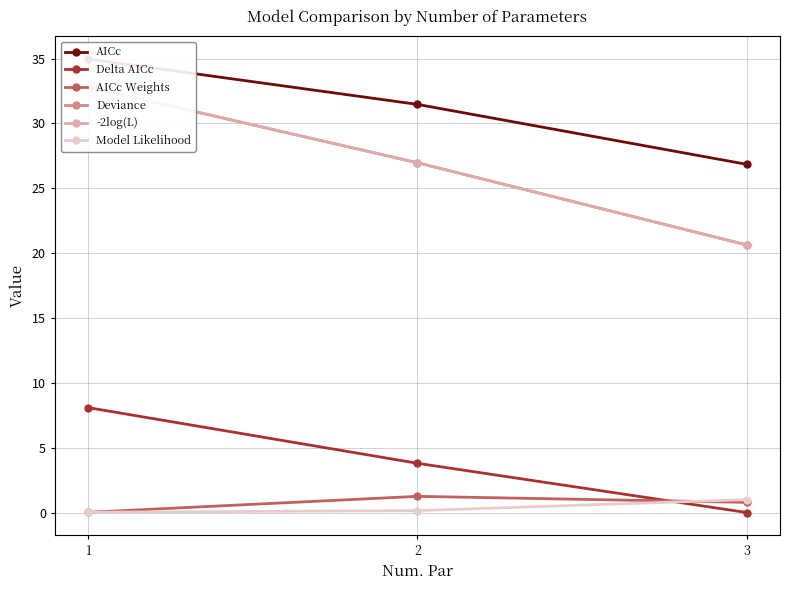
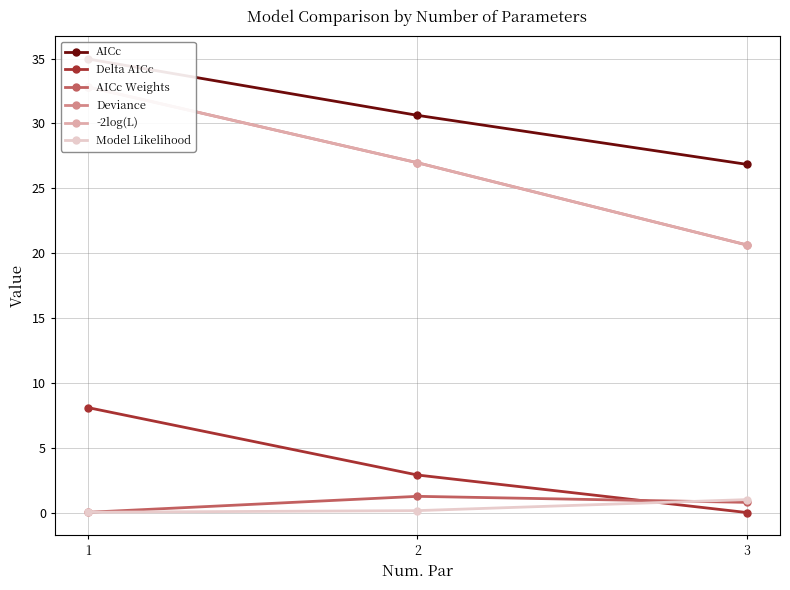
  {
    "AICc": {
-     "2": 31.5,
+     "2": 30.6,
      "3": 26.8
    },
    "Delta AICc": {
      "1": 8.1,
-     "2": 3.8,
+     "2": 2.9,
      "3": 0.0
    },
    "AICc Weights": {
      "2": 1.3,
      "3": 0.8
    }
  }
